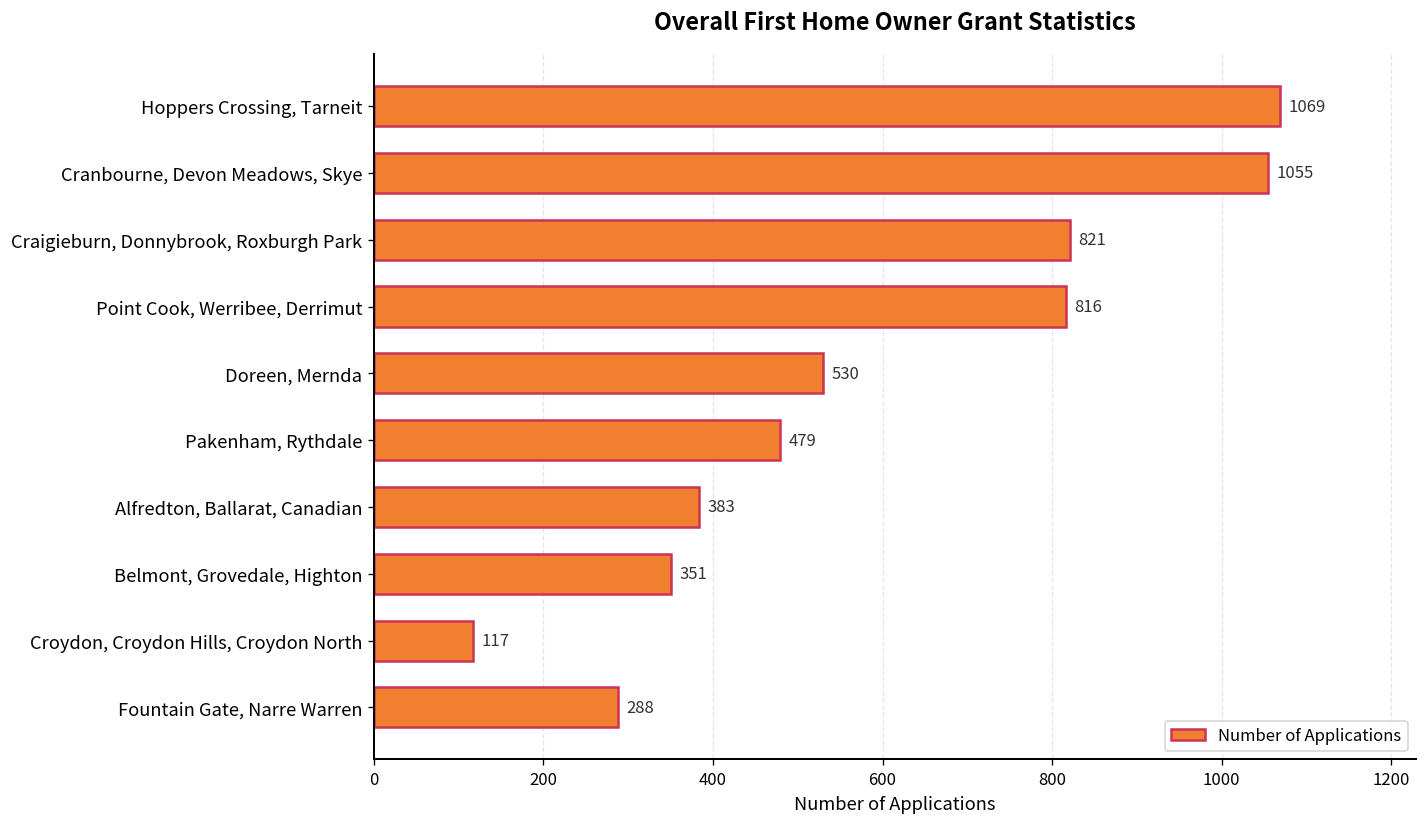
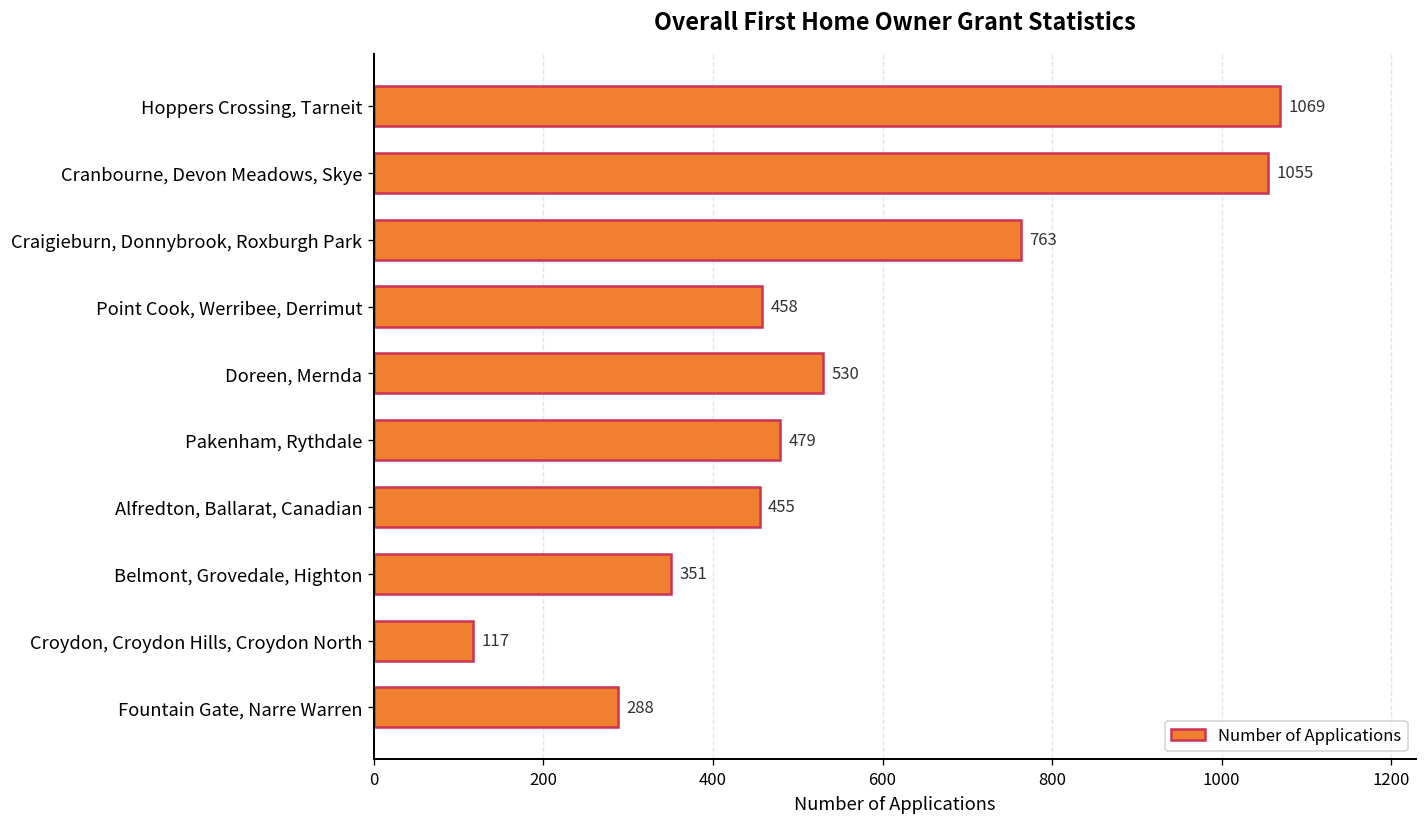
  {
    "Hoppers Crossing, Tarneit": 1069,
    "Cranbourne, Devon Meadows, Skye": 1055,
-   "Craigieburn, Donnybrook, Roxburgh Park": 821,
-   "Point Cook, Werribee, Derrimut": 816,
+   "Craigieburn, Donnybrook, Roxburgh Park": 763,
+   "Point Cook, Werribee, Derrimut": 458,
    "Doreen, Mernda": 530,
    "Pakenham, Rythdale": 479,
-   "Alfredton, Ballarat, Canadian": 383,
+   "Alfredton, Ballarat, Canadian": 455,
    "Belmont, Grovedale, Highton": 351,
    "Croydon, Croydon Hills, Croydon North": 117,
    "Fountain Gate, Narre Warren": 288
  }
